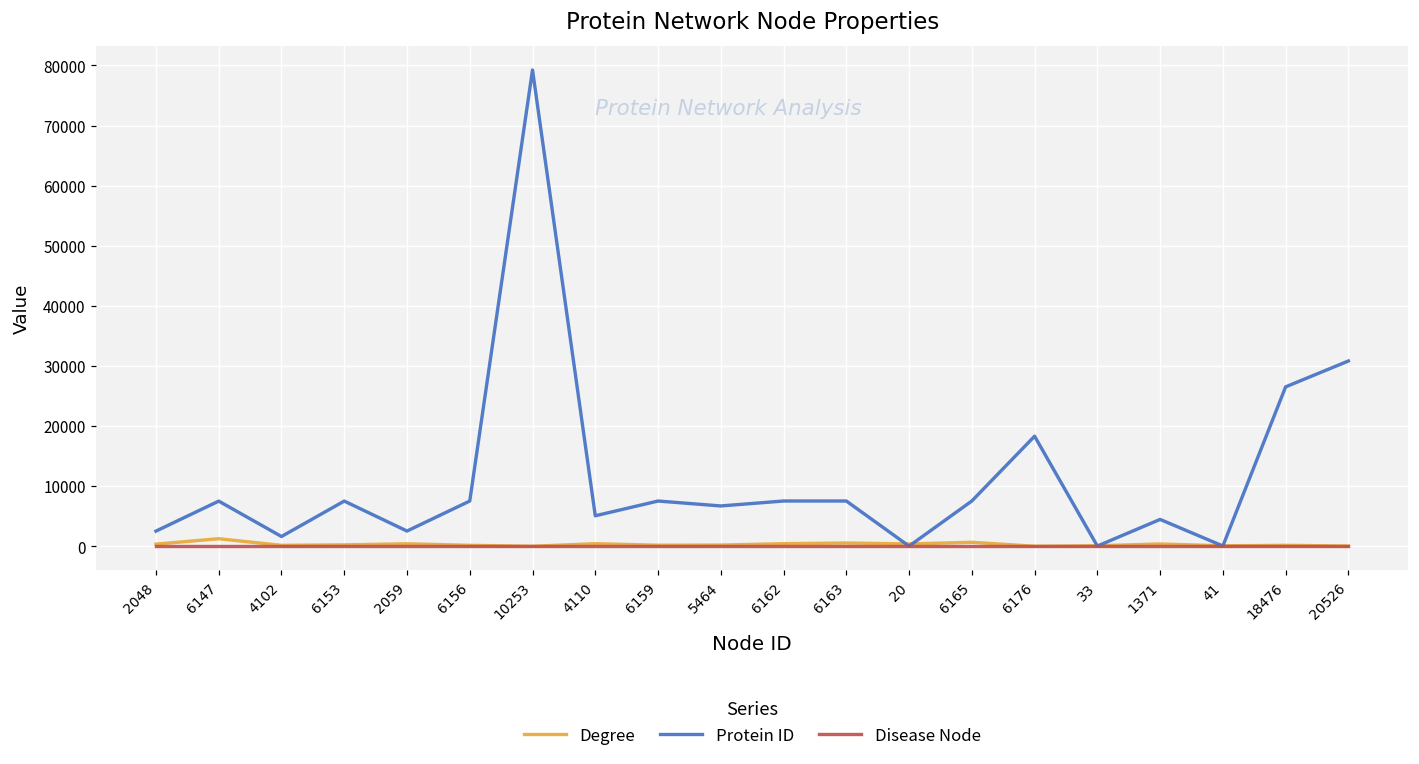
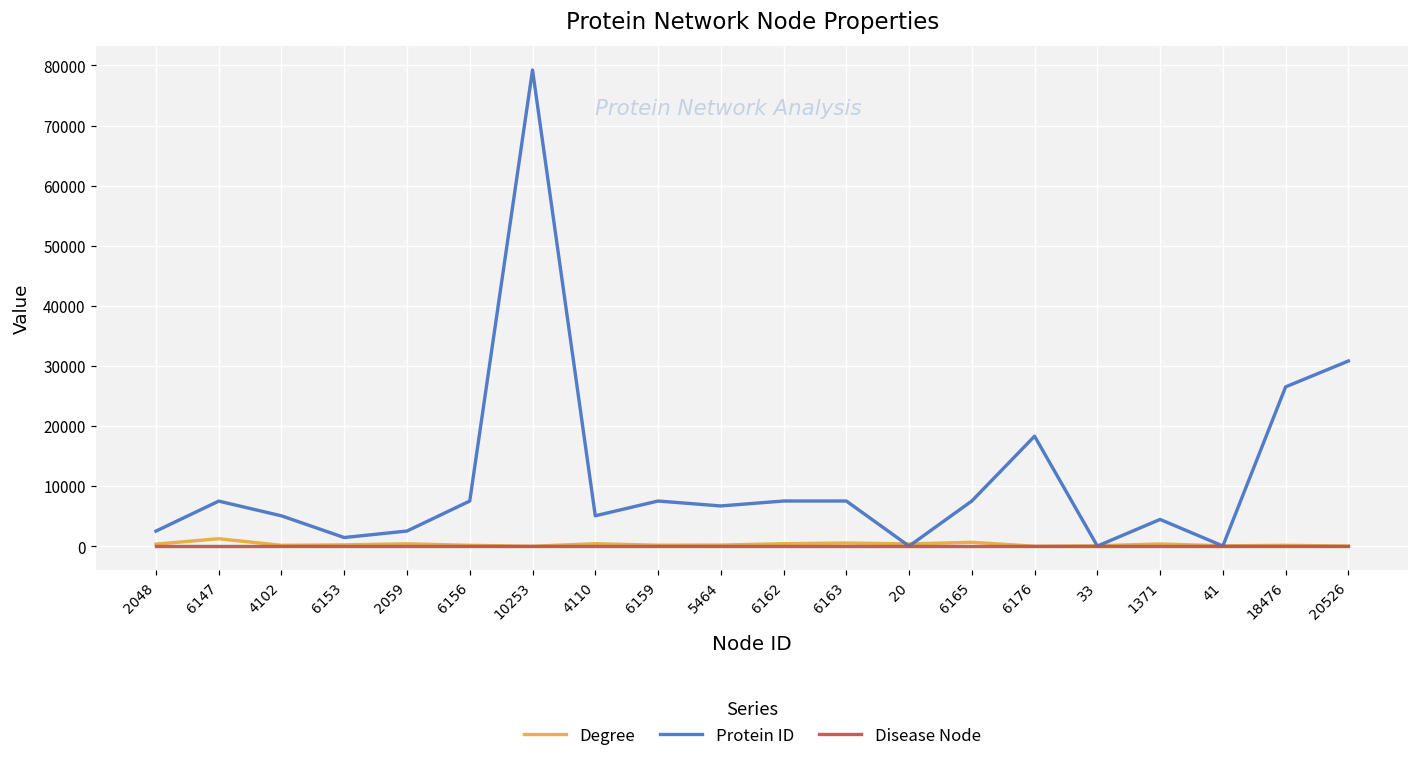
  {
    "Degree": {
      "6147": 1000,
      "6163": 1000,
      "6165": 1000
    },
    "Protein ID": {
      "2048": 3000,
      "6147": 8000,
-     "4102": 2000,
-     "6153": 8000,
+     "4102": 5000,
+     "6153": 1000,
      "2059": 3000,
      "6156": 8000,
      "10253": 79000,
      "4110": 5000,
      "6159": 8000,
      "5464": 7000,
      "6162": 8000,
      "6163": 8000,
      "6165": 8000,
      "6176": 18000,
      "1371": 4000,
      "18476": 27000,
      "20526": 31000
    },
    "Disease Node": {
      "6147": 0,
      "6163": 0,
      "6165": 0
    }
  }
